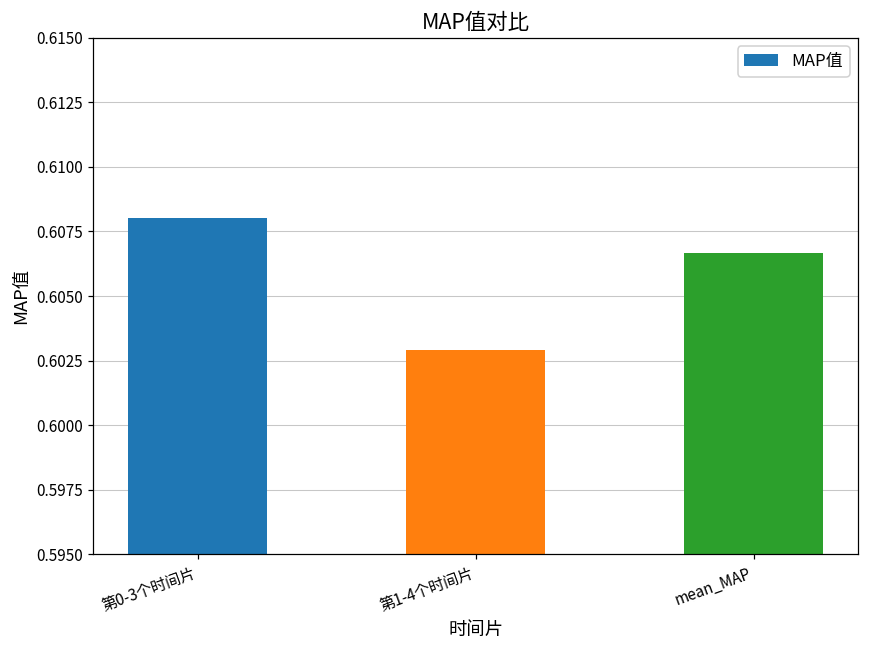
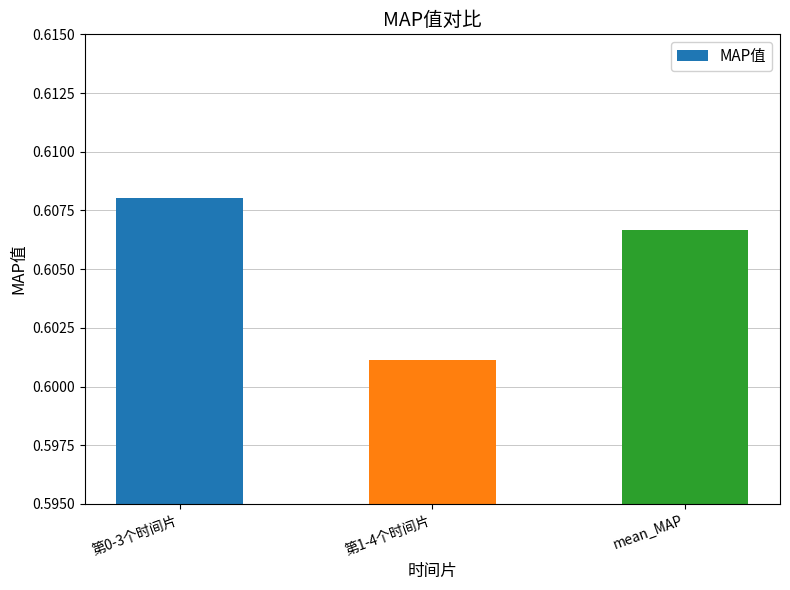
  {
    "第0-3个时间片": 0.6080,
-   "第1-4个时间片": 0.6029,
+   "第1-4个时间片": 0.6011,
    "mean_MAP": 0.6067
  }
